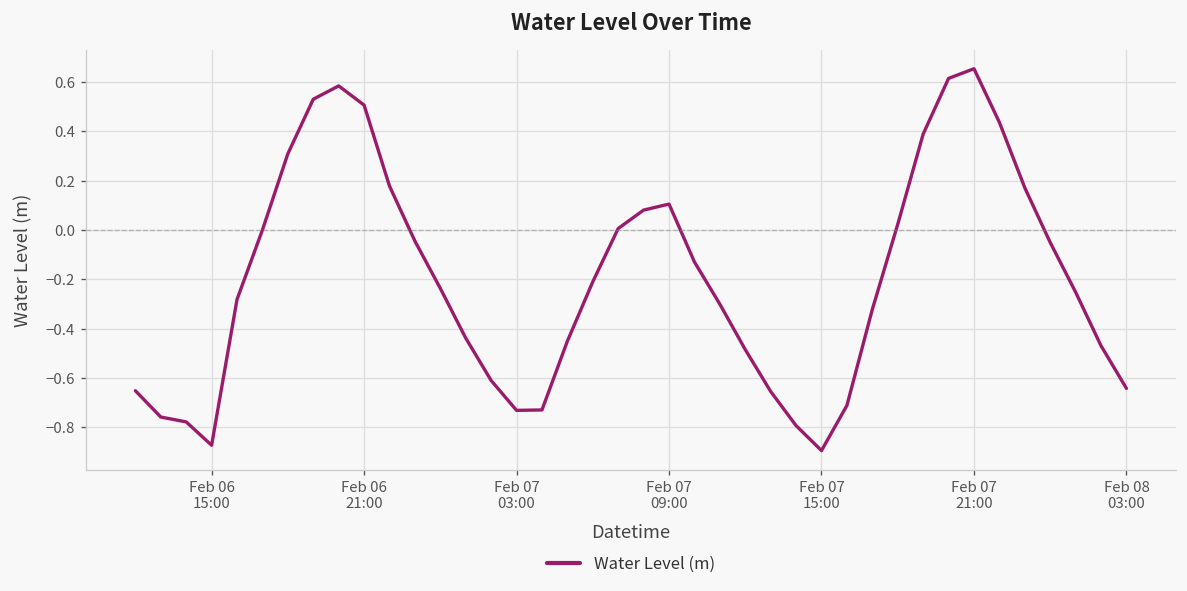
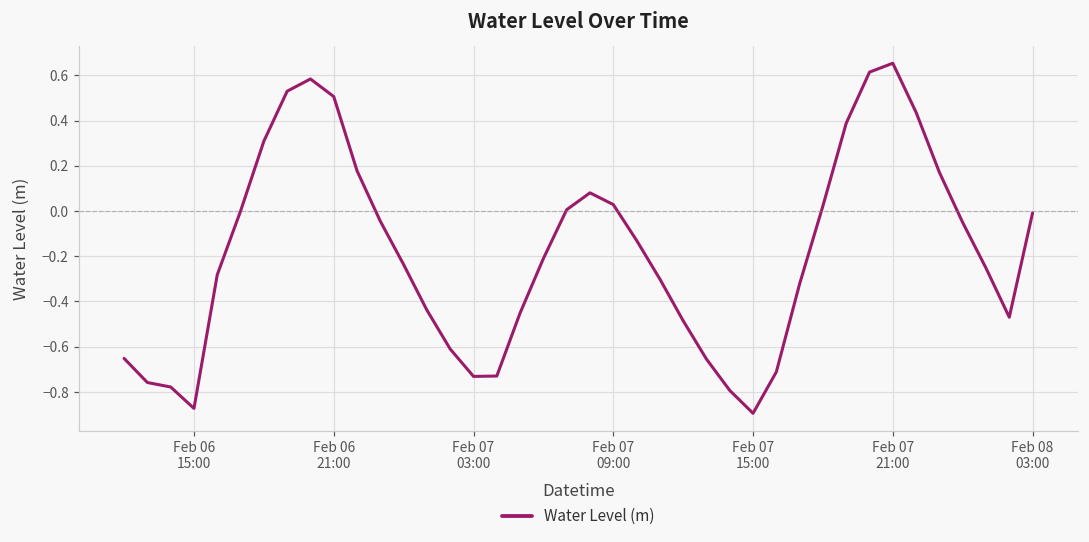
  {
    "Feb 06 15:00": -0.87,
    "Feb 06 21:00": 0.51,
    "Feb 07 03:00": -0.73,
-   "Feb 07 09:00": 0.10,
+   "Feb 07 09:00": 0.03,
    "Feb 07 15:00": -0.89,
    "Feb 07 21:00": 0.65,
-   "Feb 08 03:00": -0.64
+   "Feb 08 03:00": -0.01
  }
